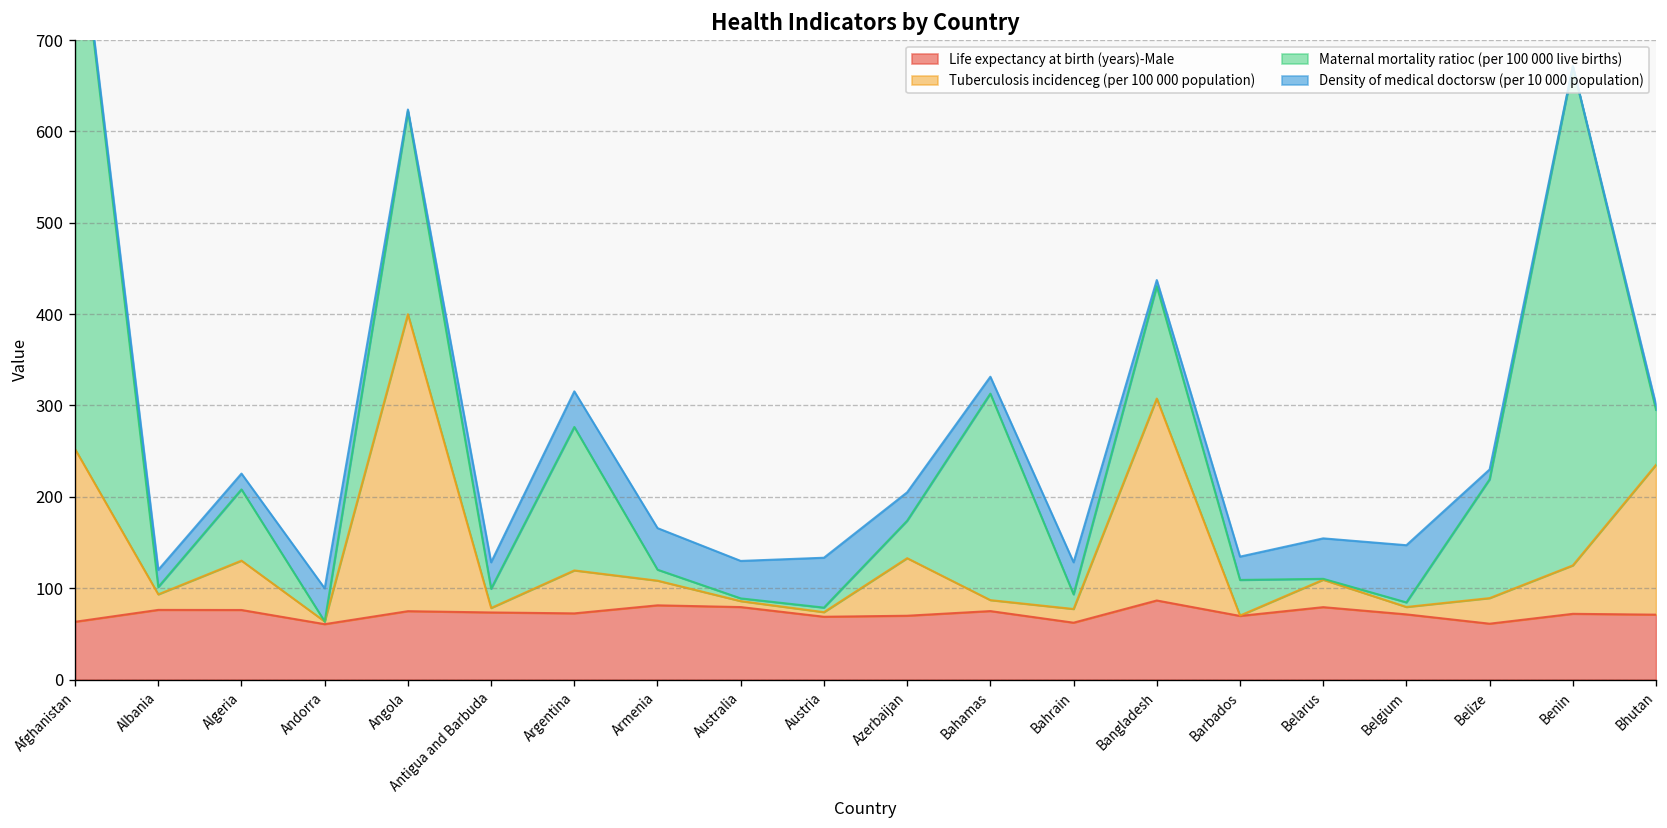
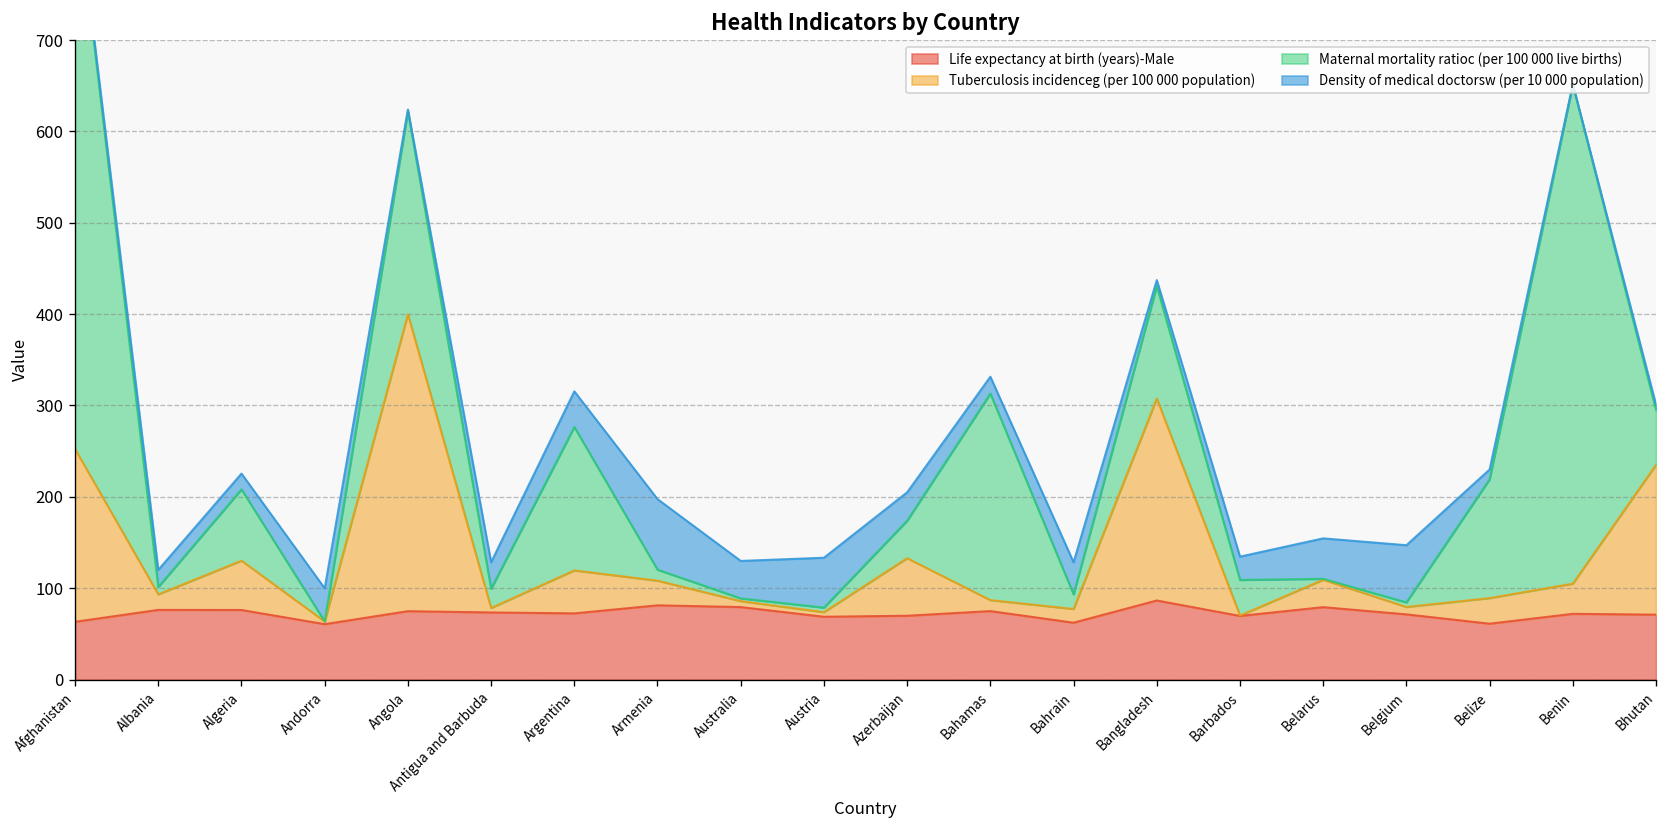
  {
    "Life expectancy at birth (years)-Male": {
      "Afghanistan": 60,
      "Albania": 80,
      "Algeria": 80,
      "Angola": 70,
      "Antigua and Barbuda": 70,
      "Argentina": 70,
      "Armenia": 80,
      "Australia": 80,
      "Austria": 70,
      "Azerbaijan": 70,
      "Bahamas": 80,
      "Bahrain": 60,
      "Bangladesh": 90,
      "Belarus": 80,
      "Belgium": 70,
      "Belize": 60,
      "Benin": 70,
      "Bhutan": 70
    },
    "Tuberculosis incidenceg (per 100 000 population)": {
      "Afghanistan": 190,
      "Albania": 20,
      "Algeria": 50,
      "Angola": 330,
      "Antigua and Barbuda": 0,
      "Argentina": 50,
      "Armenia": 30,
      "Austria": 10,
      "Azerbaijan": 60,
      "Bahamas": 10,
      "Bahrain": 20,
      "Bangladesh": 220,
      "Belgium": 10,
      "Belize": 30,
-     "Benin": 50,
+     "Benin": 30,
      "Bhutan": 160
    },
    "Maternal mortality ratioc (per 100 000 live births)": {
      "Albania": 10,
      "Algeria": 80,
      "Antigua and Barbuda": 20,
      "Argentina": 160,
      "Armenia": 10,
      "Austria": 10,
      "Azerbaijan": 40,
      "Bahamas": 230,
      "Bahrain": 20,
      "Bangladesh": 120,
      "Barbados": 40,
      "Belgium": 10,
      "Belize": 130,
      "Bhutan": 60
    },
    "Density of medical doctorsw (per 10 000 population)": {
      "Albania": 20,
      "Algeria": 20,
      "Andorra": 40,
      "Antigua and Barbuda": 30,
      "Argentina": 40,
-     "Armenia": 50,
+     "Armenia": 80,
      "Australia": 40,
      "Austria": 50,
      "Azerbaijan": 30,
      "Bahamas": 20,
      "Bahrain": 40,
      "Bangladesh": 10,
      "Barbados": 30,
      "Belarus": 40,
      "Belgium": 60,
      "Belize": 10,
      "Bhutan": 10
    }
  }
